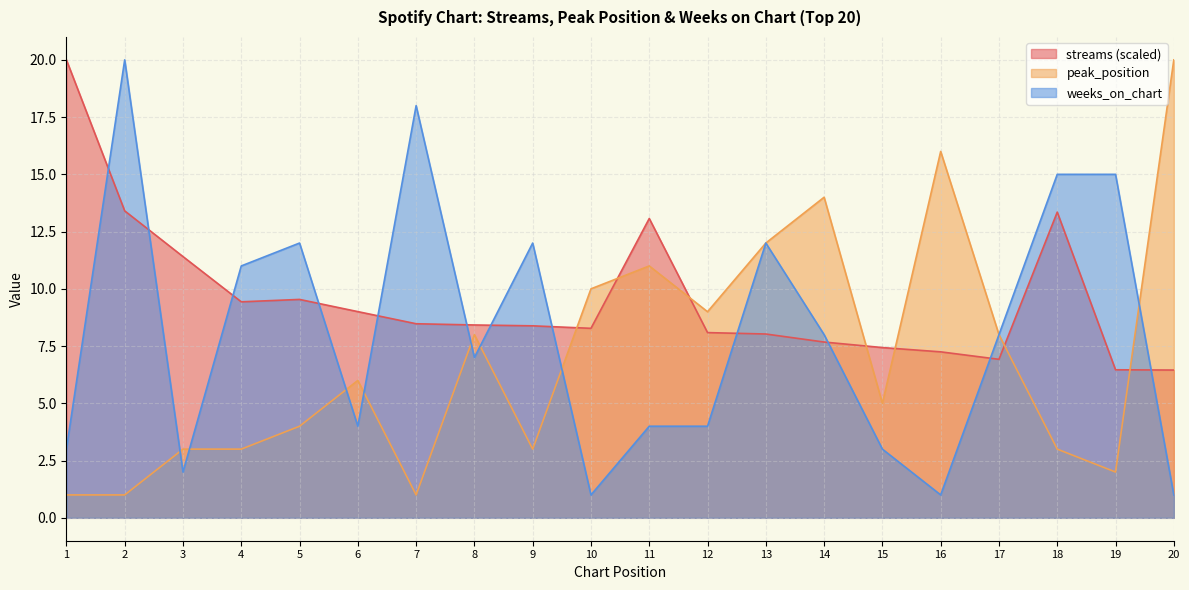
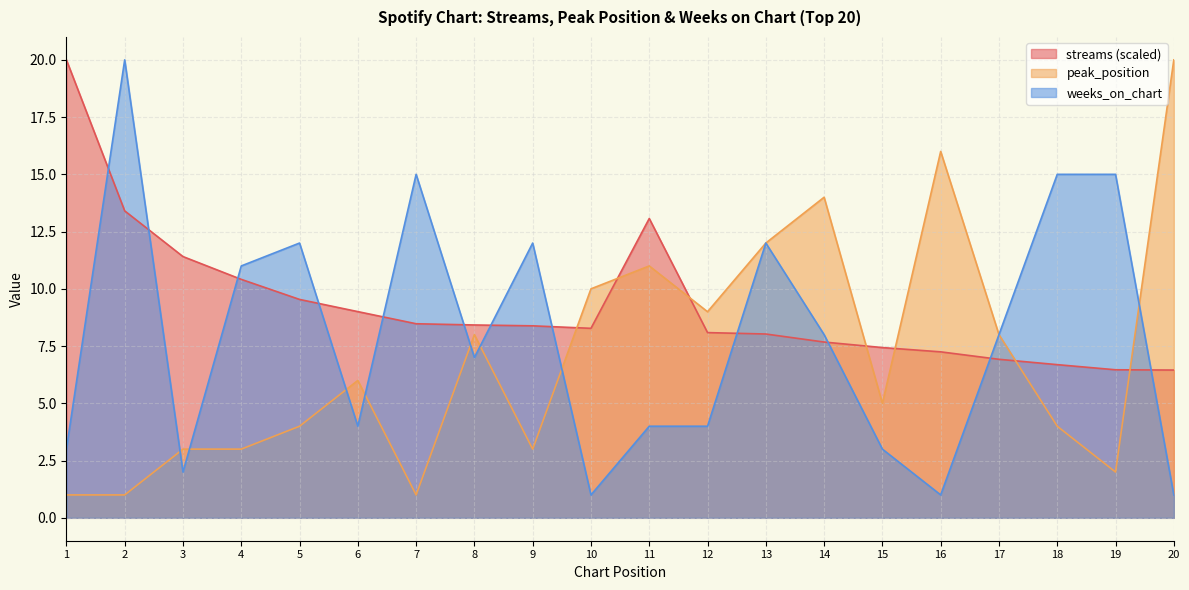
  {
    "streams (scaled)": {
      "1": 20.0,
      "2": 13.4,
      "3": 11.4,
-     "4": 9.4,
+     "4": 10.4,
      "5": 9.5,
      "6": 9.0,
      "7": 8.5,
      "8": 8.4,
      "9": 8.4,
      "10": 8.3,
      "11": 13.1,
      "12": 8.1,
      "13": 8.0,
      "14": 7.7,
      "15": 7.4,
      "16": 7.2,
      "17": 6.9,
-     "18": 13.4,
+     "18": 6.7,
      "19": 6.5,
      "20": 6.5
    },
    "peak_position": {
      "1": 1,
      "2": 1,
      "3": 3,
      "4": 3,
      "5": 4,
      "6": 6,
      "7": 1,
      "8": 8,
      "9": 3,
      "10": 10,
      "11": 11,
      "12": 9,
      "14": 14,
      "15": 5,
      "16": 16,
-     "18": 3,
+     "18": 4,
      "19": 2,
      "20": 20
    },
    "weeks_on_chart": {
      "1": 3,
      "2": 20,
      "3": 2,
      "4": 11,
      "5": 12,
      "6": 4,
-     "7": 18,
+     "7": 15,
      "8": 7,
      "9": 12,
      "10": 1,
      "11": 4,
      "12": 4,
      "14": 8,
      "15": 3,
      "16": 1,
      "18": 15,
      "19": 15,
      "20": 1
    }
  }
